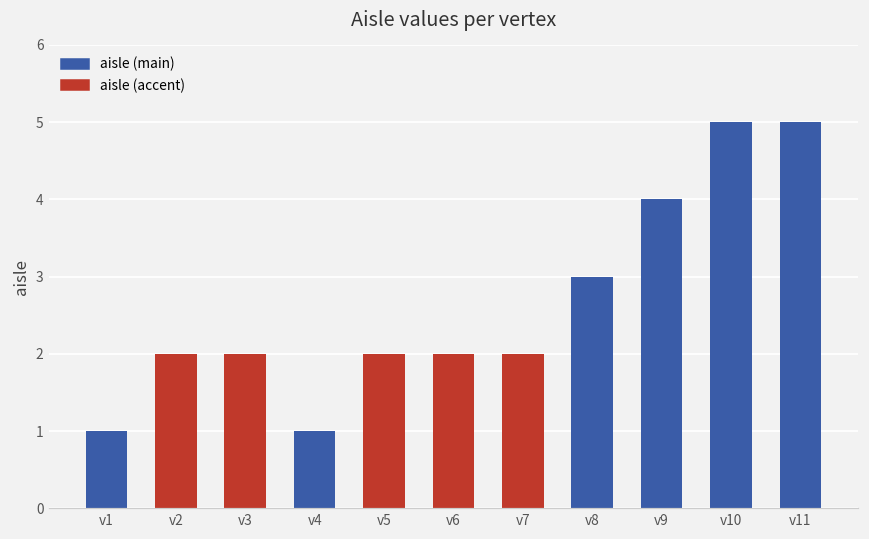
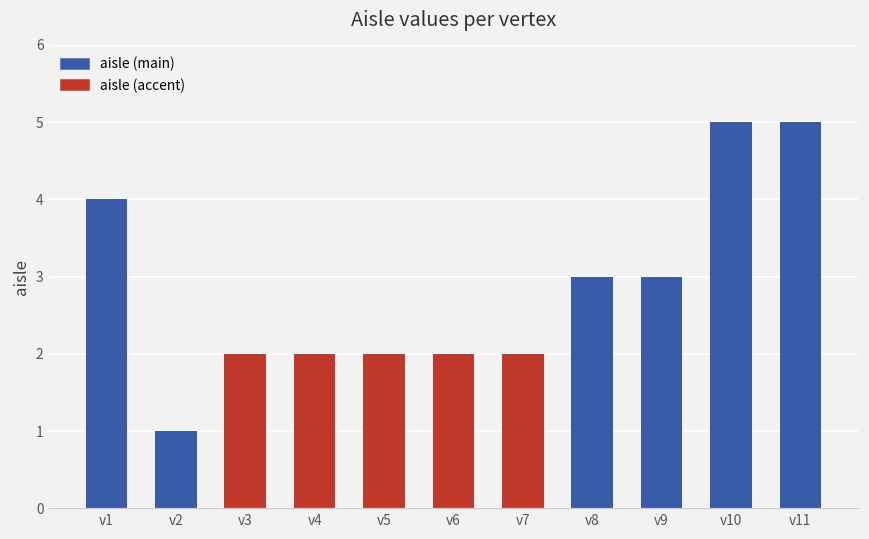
  {
-   "v1": 1,
-   "v2": 2,
+   "v1": 4,
+   "v2": 1,
    "v3": 2,
-   "v4": 1,
+   "v4": 2,
    "v5": 2,
    "v6": 2,
    "v7": 2,
    "v8": 3,
-   "v9": 4,
+   "v9": 3,
    "v10": 5,
    "v11": 5
  }
